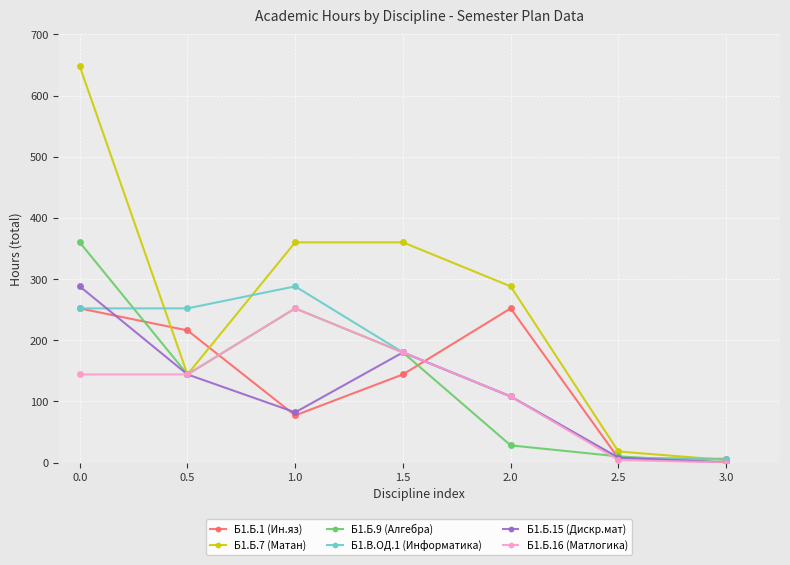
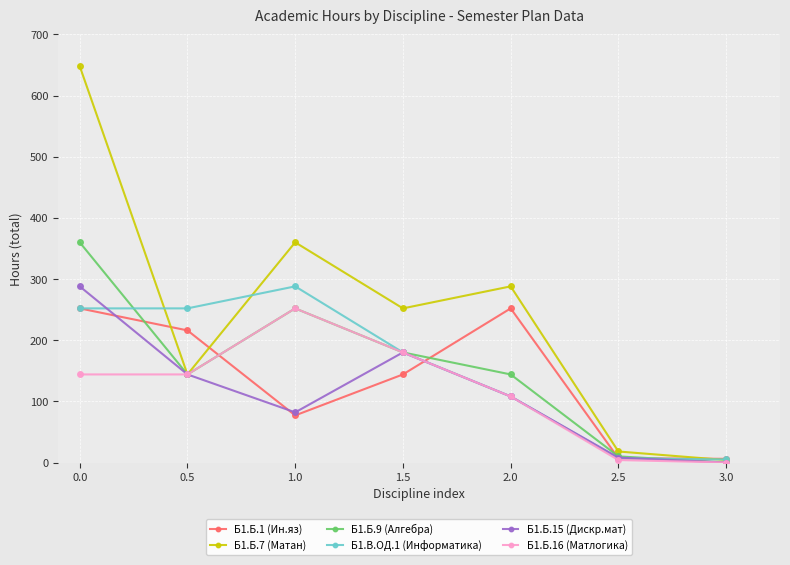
  {
    "Б1.Б.1 (Ин.яз)": {
      "0.5": 220,
      "1.0": 80,
      "1.5": 140,
      "2.0": 250
    },
    "Б1.Б.7 (Матан)": {
      "0.0": 650,
      "1.0": 360,
-     "1.5": 360,
+     "1.5": 250,
      "2.0": 290,
      "2.5": 20
    },
    "Б1.Б.9 (Алгебра)": {
      "0.0": 360,
-     "2.0": 30
+     "2.0": 140
    },
    "Б1.В.ОД.1 (Информатика)": {
      "0.5": 250,
      "1.0": 290
    },
    "Б1.Б.15 (Дискр.мат)": {
      "0.0": 290,
      "1.0": 80
    },
    "Б1.Б.16 (Матлогика)": {
      "0.0": 140
    }
  }
